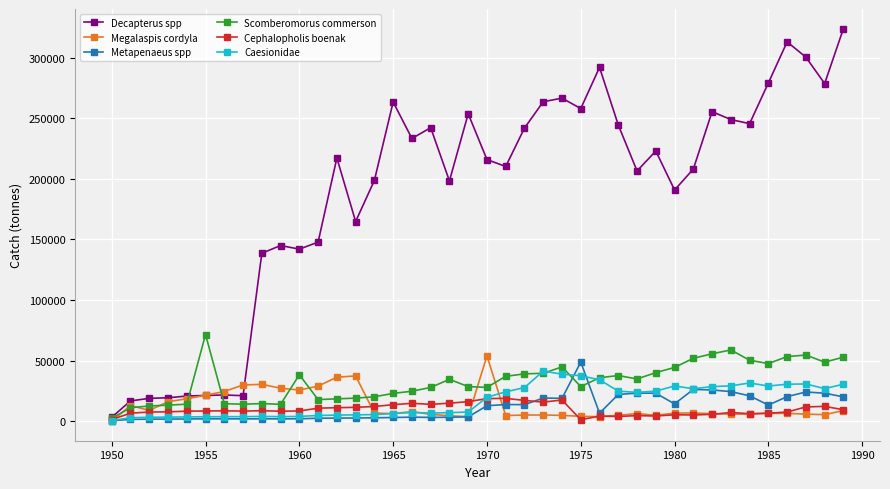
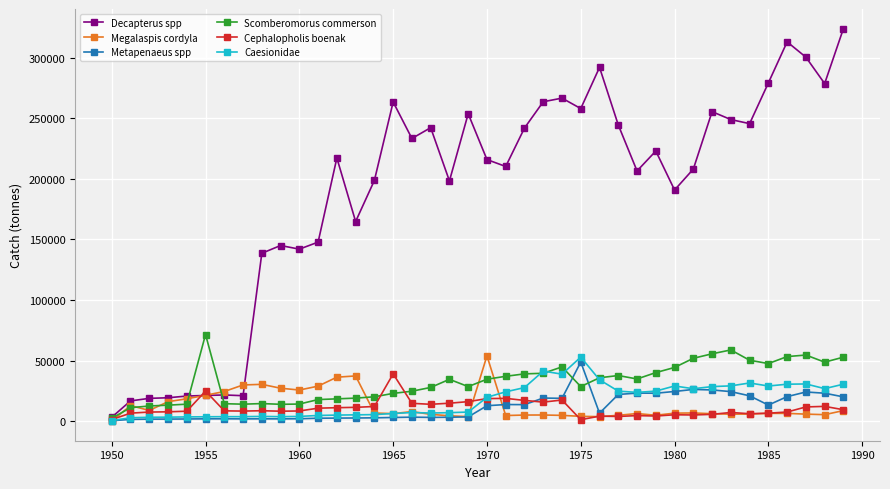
  {
    "Decapterus spp": {
      "1960": 142000,
      "1965": 263000,
      "1970": 216000,
      "1975": 258000,
      "1980": 191000,
      "1985": 279000
    },
    "Megalaspis cordyla": {
      "1960": 26000,
      "1970": 54000,
      "1975": 4000
    },
    "Metapenaeus spp": {
      "1965": 3000,
      "1970": 13000,
      "1975": 49000,
-     "1980": 14000,
+     "1980": 24000,
      "1985": 13000
    },
    "Scomberomorus commerson": {
      "1955": 71000,
-     "1960": 38000,
+     "1960": 14000,
      "1965": 23000,
-     "1970": 28000,
+     "1970": 35000,
      "1975": 29000,
      "1980": 44000,
      "1985": 48000
    },
    "Cephalopholis boenak": {
-     "1955": 8000,
+     "1955": 25000,
      "1960": 8000,
-     "1965": 14000,
+     "1965": 39000,
      "1975": 1000
    },
    "Caesionidae": {
-     "1975": 37000,
+     "1975": 53000,
      "1980": 29000,
      "1985": 29000
    }
  }
